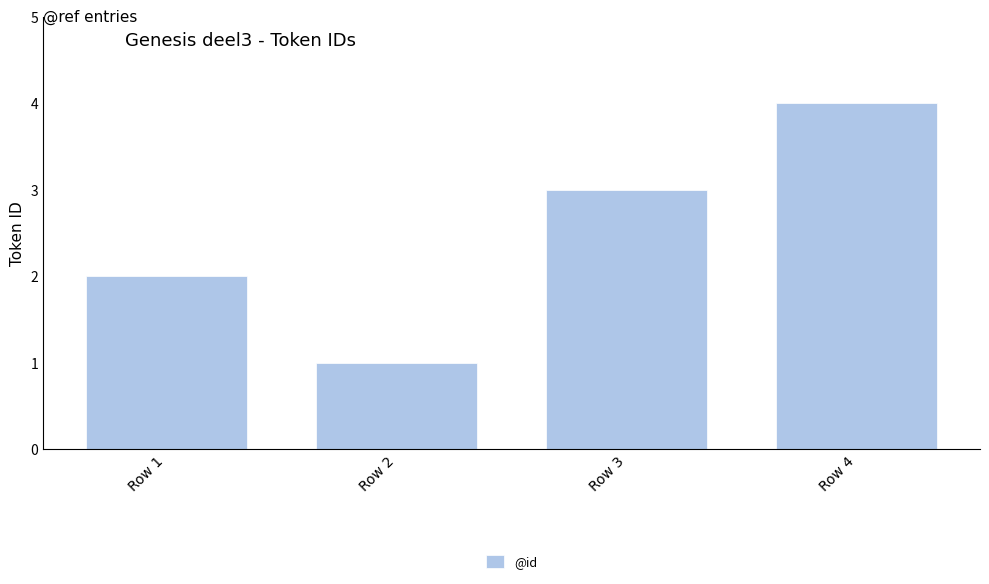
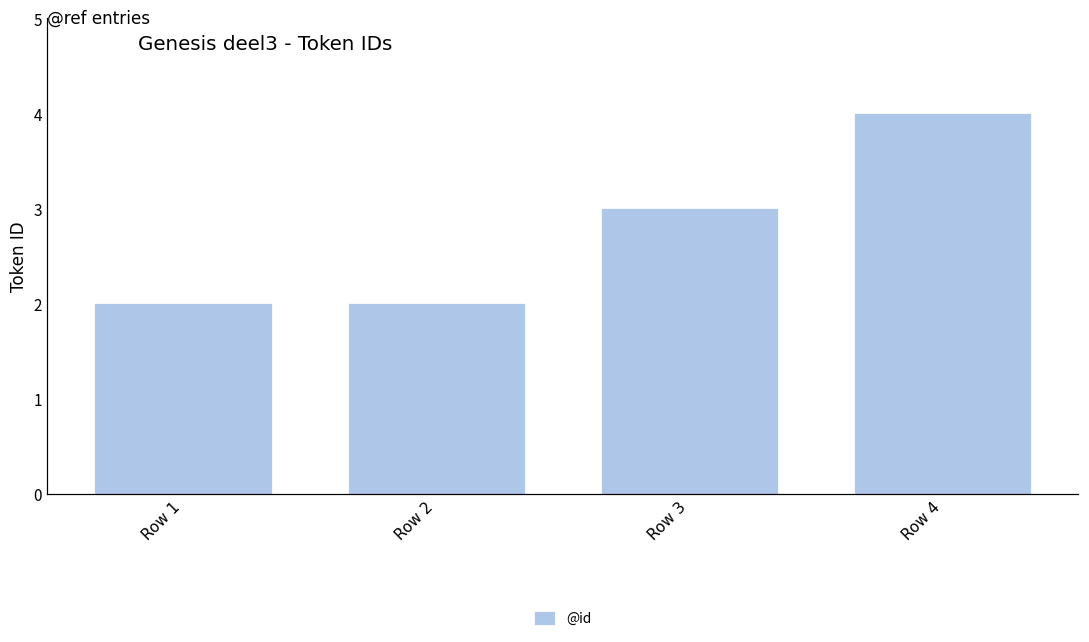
  {
    "Row 1": 2,
-   "Row 2": 1,
+   "Row 2": 2,
    "Row 3": 3,
    "Row 4": 4
  }
